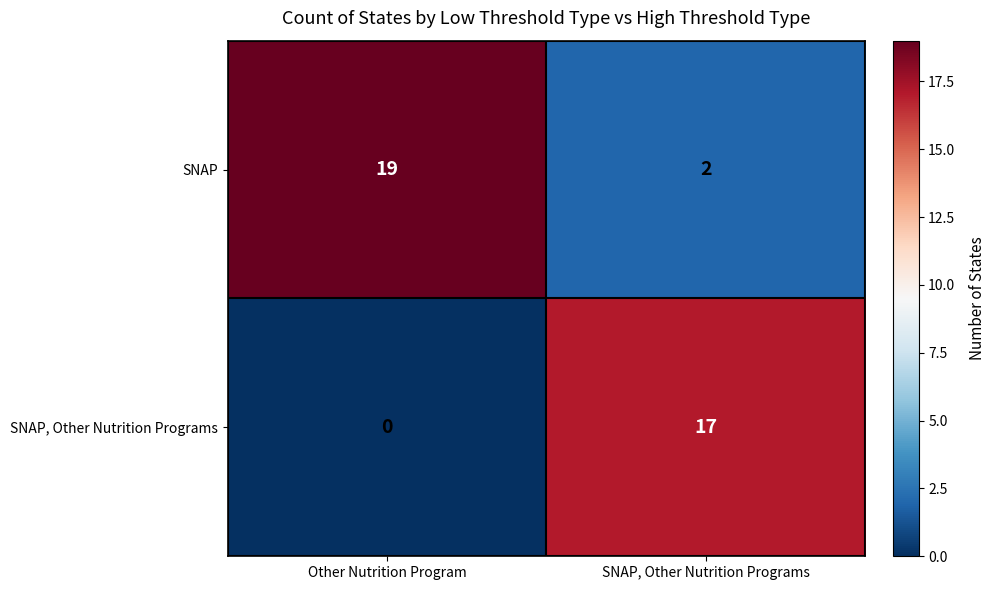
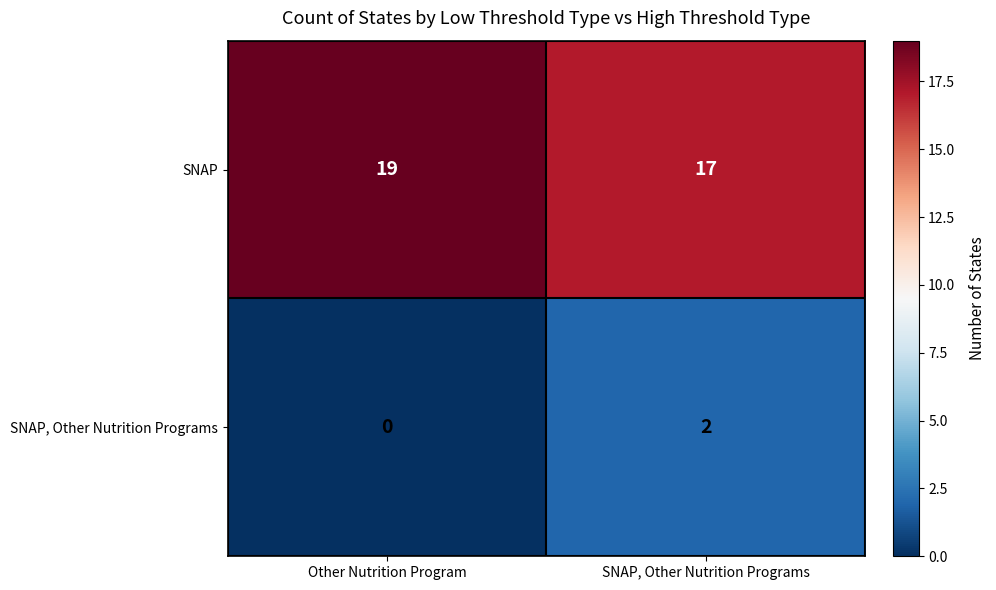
  {
    "SNAP": {
      "Other Nutrition Program": 19,
-     "SNAP, Other Nutrition Programs": 2
+     "SNAP, Other Nutrition Programs": 17
    },
    "SNAP, Other Nutrition Programs": {
      "Other Nutrition Program": 0,
-     "SNAP, Other Nutrition Programs": 17
+     "SNAP, Other Nutrition Programs": 2
    }
  }
